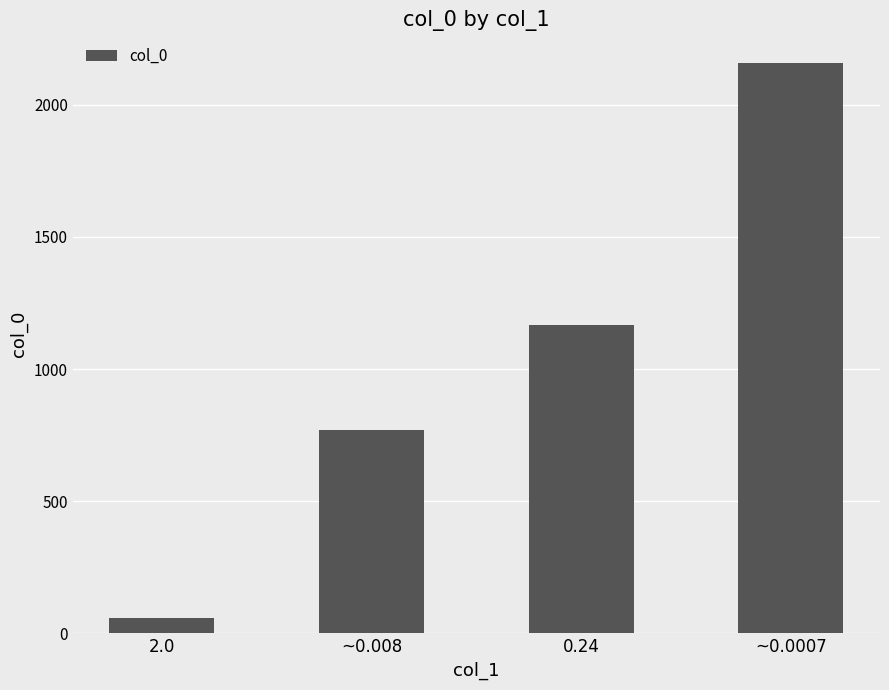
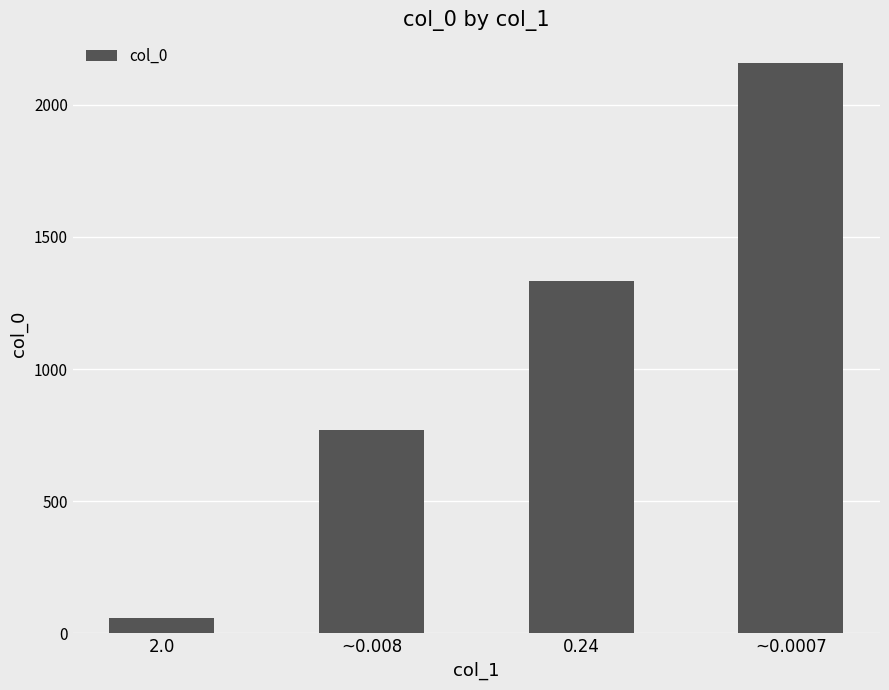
  {
    "2.0": 60,
    "~0.008": 770,
-   "0.24": 1170,
+   "0.24": 1330,
    "~0.0007": 2160
  }
